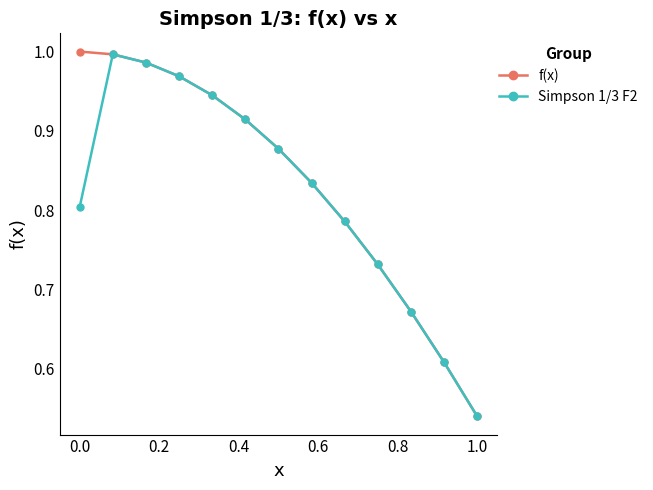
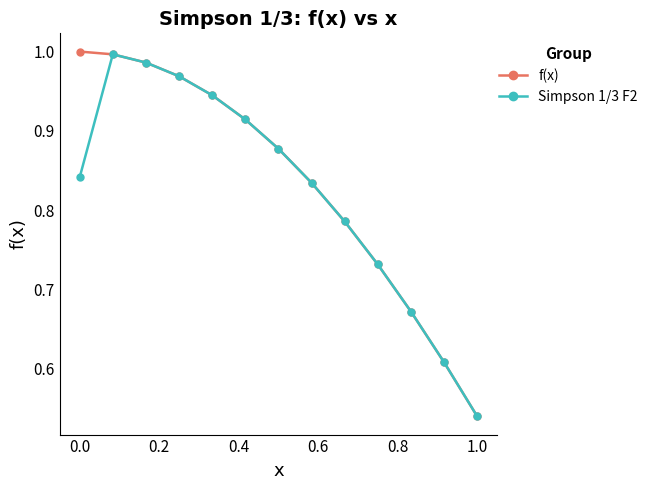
  {
    "f(x)": {
      "0.0": 1.00
    },
    "Simpson 1/3 F2": {
-     "0.0": 0.80
+     "0.0": 0.84
    }
  }
